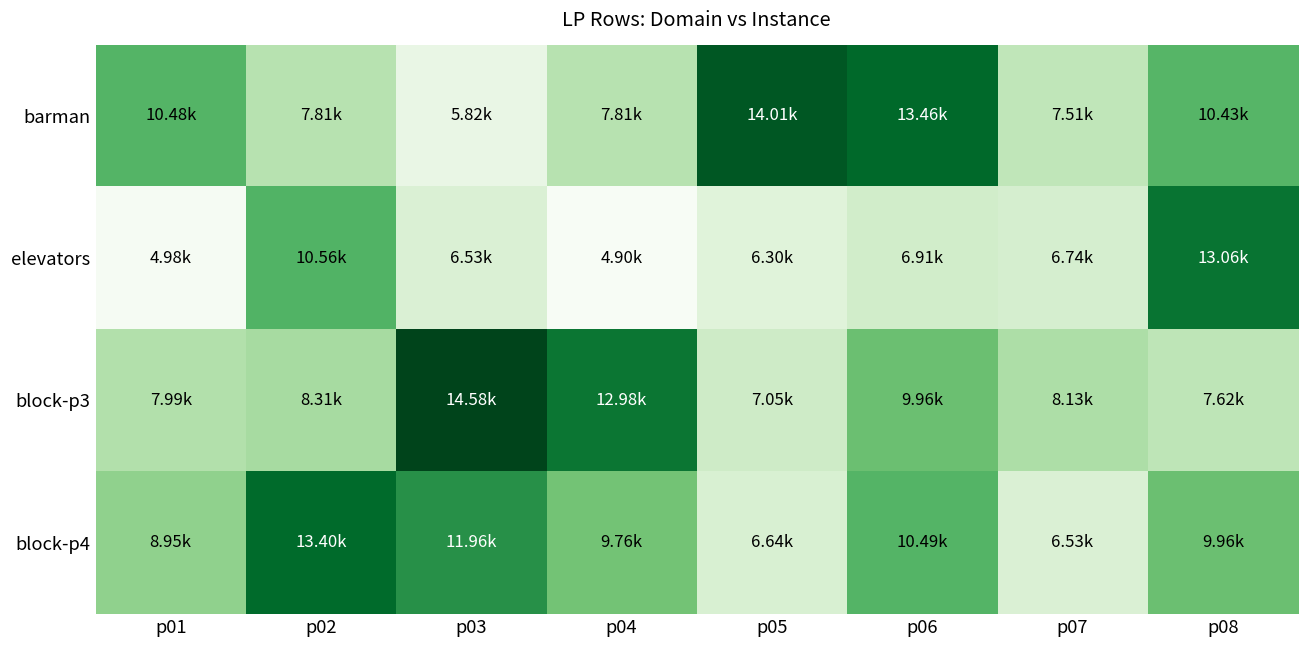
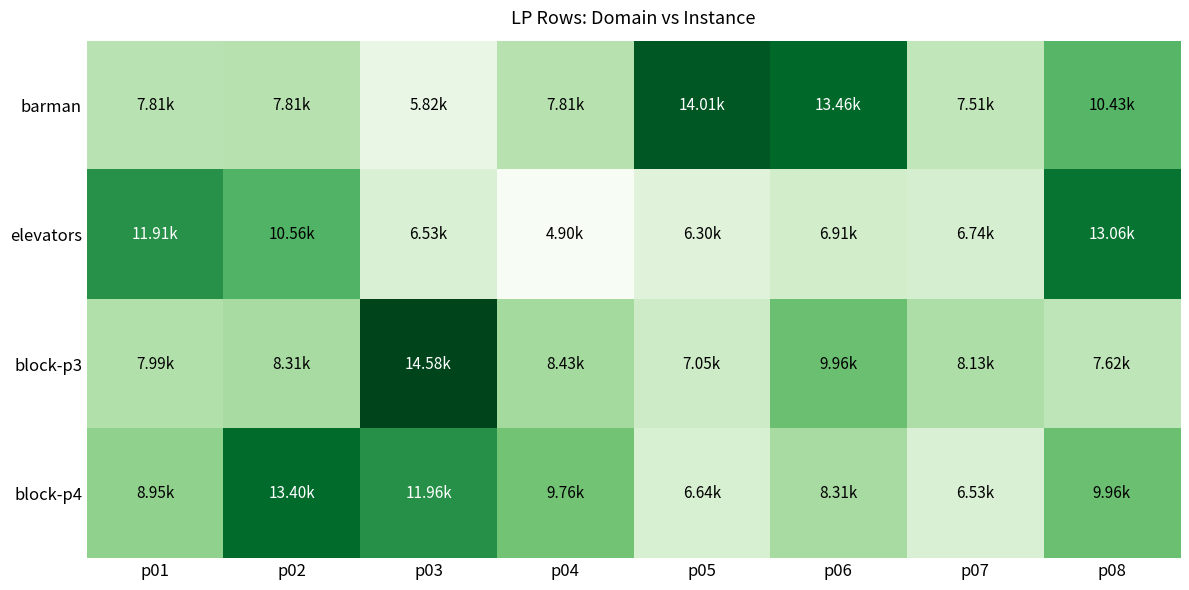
  {
    "barman": {
-     "p01": "10.48k",
+     "p01": "7.81k",
      "p02": "7.81k",
      "p03": "5.82k",
      "p04": "7.81k",
      "p05": "14.01k",
      "p06": "13.46k",
      "p07": "7.51k",
      "p08": "10.43k"
    },
    "elevators": {
-     "p01": "4.98k",
+     "p01": "11.91k",
      "p02": "10.56k",
      "p03": "6.53k",
      "p04": "4.90k",
      "p05": "6.30k",
      "p06": "6.91k",
      "p07": "6.74k",
      "p08": "13.06k"
    },
    "block-p3": {
      "p01": "7.99k",
      "p02": "8.31k",
      "p03": "14.58k",
-     "p04": "12.98k",
+     "p04": "8.43k",
      "p05": "7.05k",
      "p06": "9.96k",
      "p07": "8.13k",
      "p08": "7.62k"
    },
    "block-p4": {
      "p01": "8.95k",
      "p02": "13.40k",
      "p03": "11.96k",
      "p04": "9.76k",
      "p05": "6.64k",
-     "p06": "10.49k",
+     "p06": "8.31k",
      "p07": "6.53k",
      "p08": "9.96k"
    }
  }
